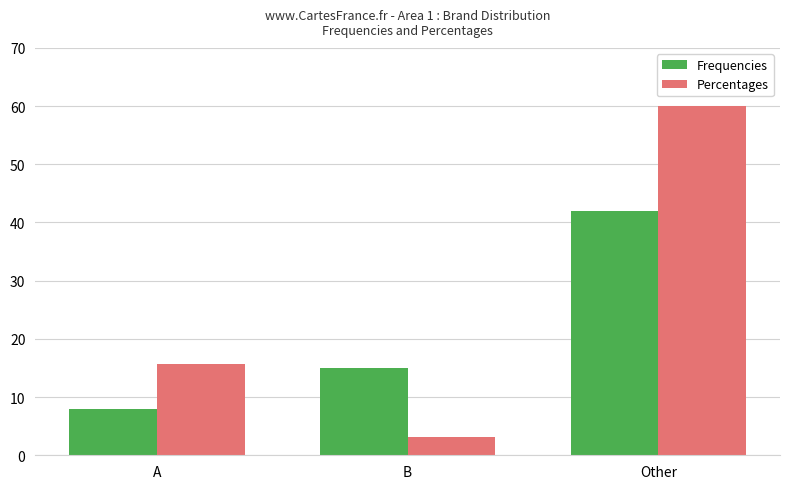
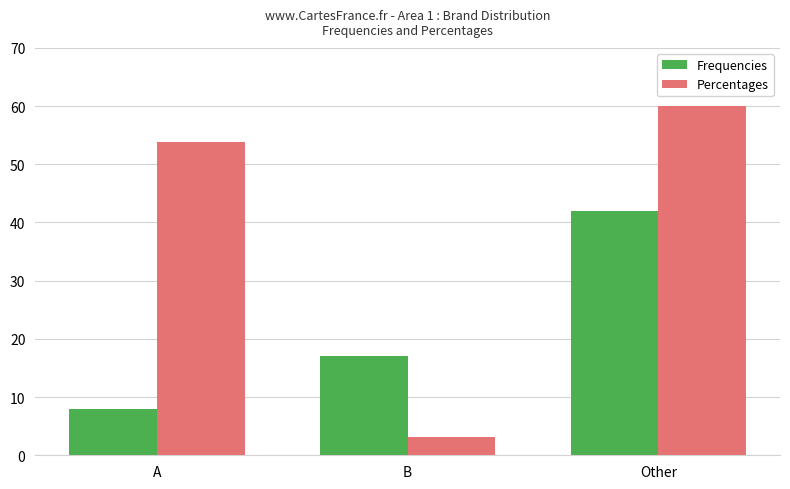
  {
    "Frequencies": {
      "A": 8,
-     "B": 15,
+     "B": 17,
      "Other": 42
    },
    "Percentages": {
-     "A": 16,
+     "A": 54,
      "B": 3,
      "Other": 60
    }
  }
